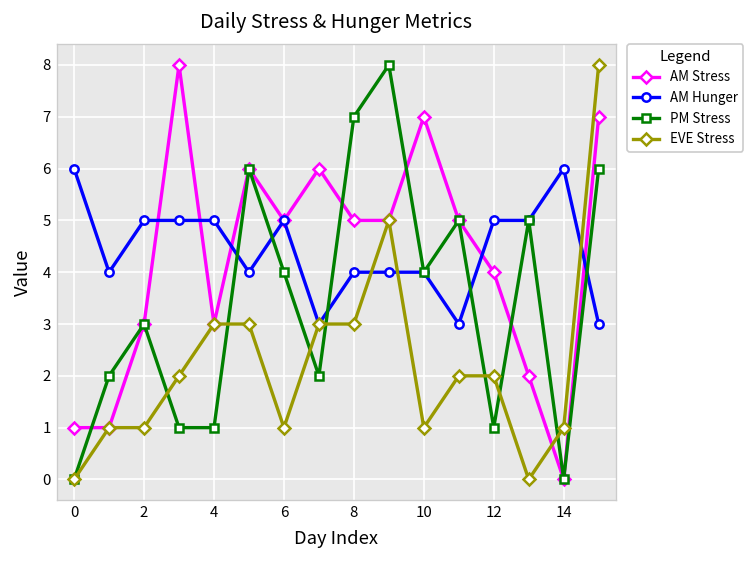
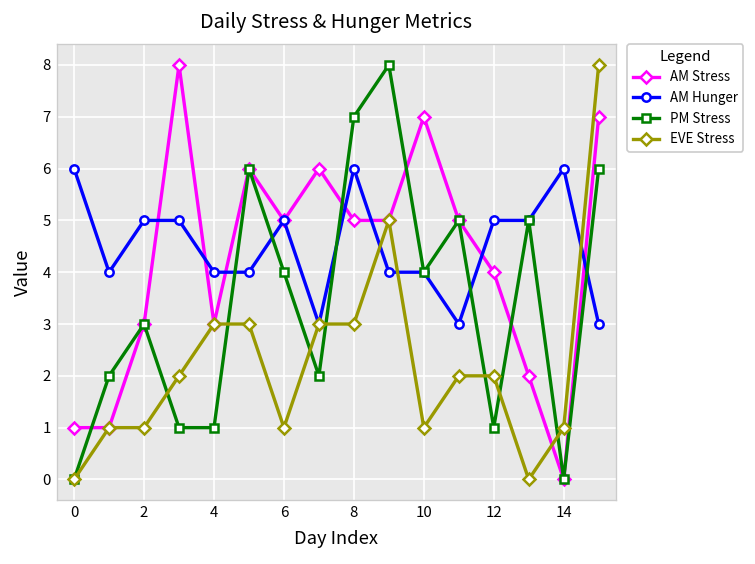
  {
    "AM Stress": {
      "0": 1,
      "8": 5,
      "10": 7,
      "12": 4
    },
    "AM Hunger": {
      "0": 6,
      "2": 5,
-     "4": 5,
-     "8": 4,
+     "4": 4,
+     "8": 6,
      "12": 5,
      "14": 6
    },
    "PM Stress": {
      "4": 1,
      "6": 4,
      "8": 7,
      "12": 1
    },
    "EVE Stress": {
      "2": 1,
      "6": 1,
      "8": 3,
      "10": 1,
      "12": 2,
      "14": 1
    }
  }
